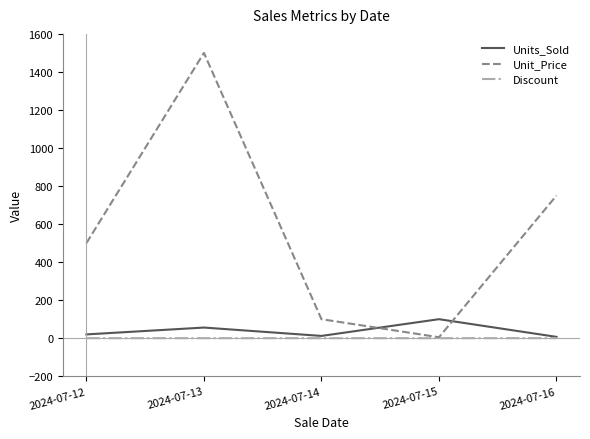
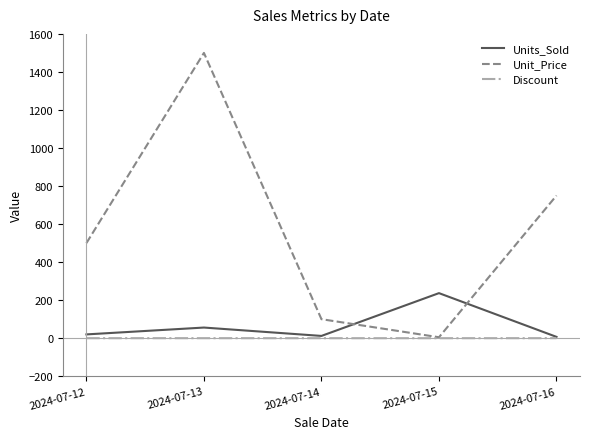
  {
    "Units_Sold": {
      "2024-07-12": 20,
      "2024-07-13": 60,
-     "2024-07-15": 100
+     "2024-07-15": 240
    }
  }
